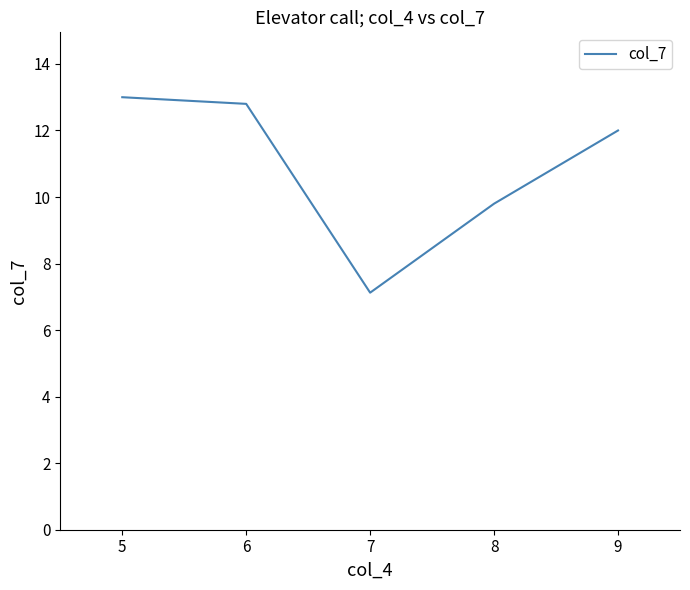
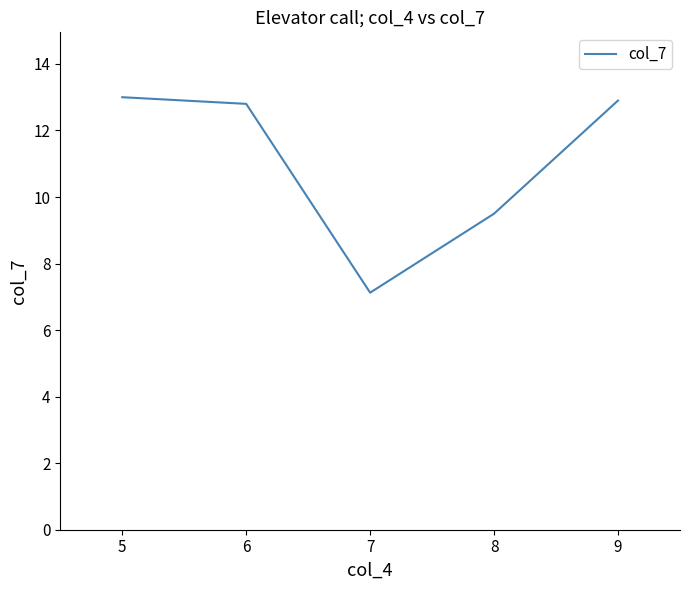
  {
    "5": 13.0,
    "6": 12.8,
    "7": 7.1,
-   "8": 9.8,
-   "9": 12.0
+   "8": 9.5,
+   "9": 12.9
  }
